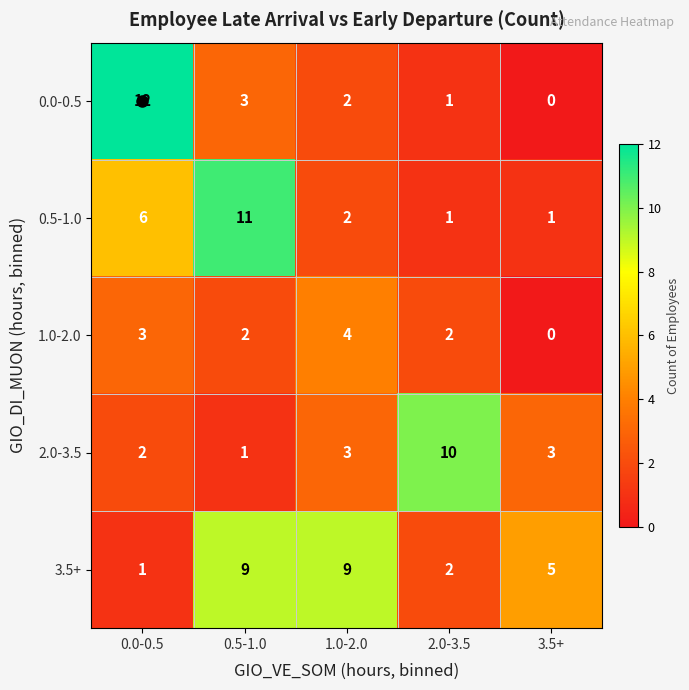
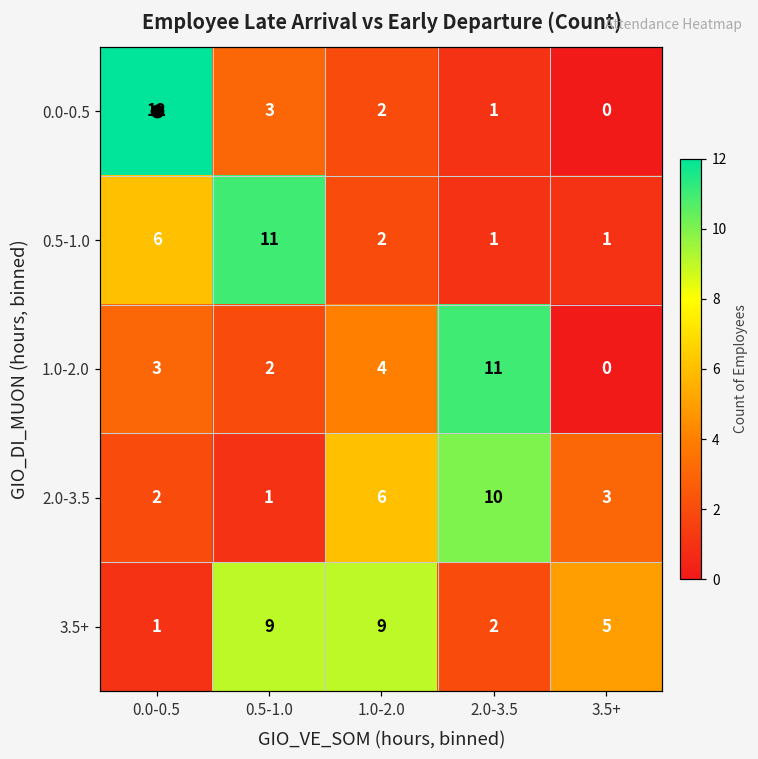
  {
    "0.0-0.5": {
      "0.5-1.0": 3,
      "1.0-2.0": 2,
      "2.0-3.5": 1,
      "3.5+": 0
    },
    "0.5-1.0": {
      "0.0-0.5": 6,
      "0.5-1.0": 11,
      "1.0-2.0": 2,
      "2.0-3.5": 1,
      "3.5+": 1
    },
    "1.0-2.0": {
      "0.0-0.5": 3,
      "0.5-1.0": 2,
      "1.0-2.0": 4,
-     "2.0-3.5": 2,
+     "2.0-3.5": 11,
      "3.5+": 0
    },
    "2.0-3.5": {
      "0.0-0.5": 2,
      "0.5-1.0": 1,
-     "1.0-2.0": 3,
+     "1.0-2.0": 6,
      "2.0-3.5": 10,
      "3.5+": 3
    },
    "3.5+": {
      "0.0-0.5": 1,
      "0.5-1.0": 9,
      "1.0-2.0": 9,
      "2.0-3.5": 2,
      "3.5+": 5
    }
  }
